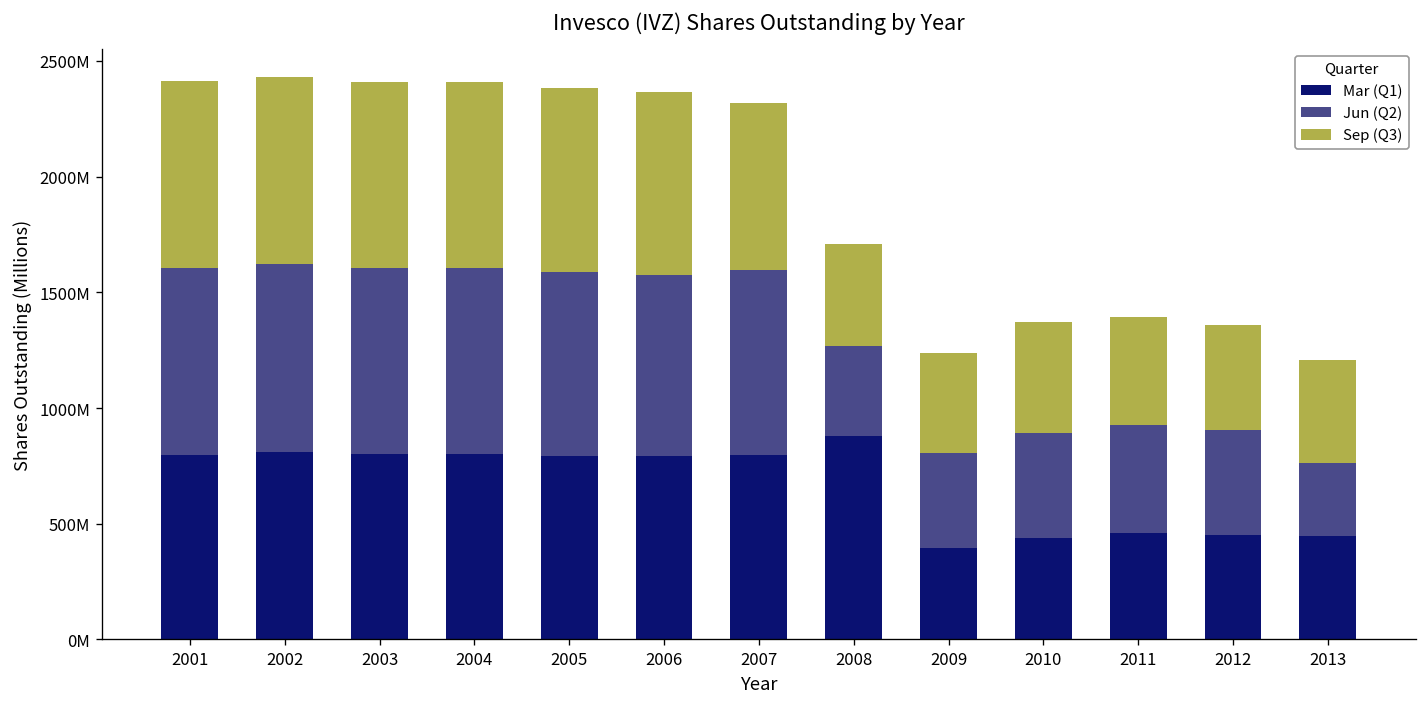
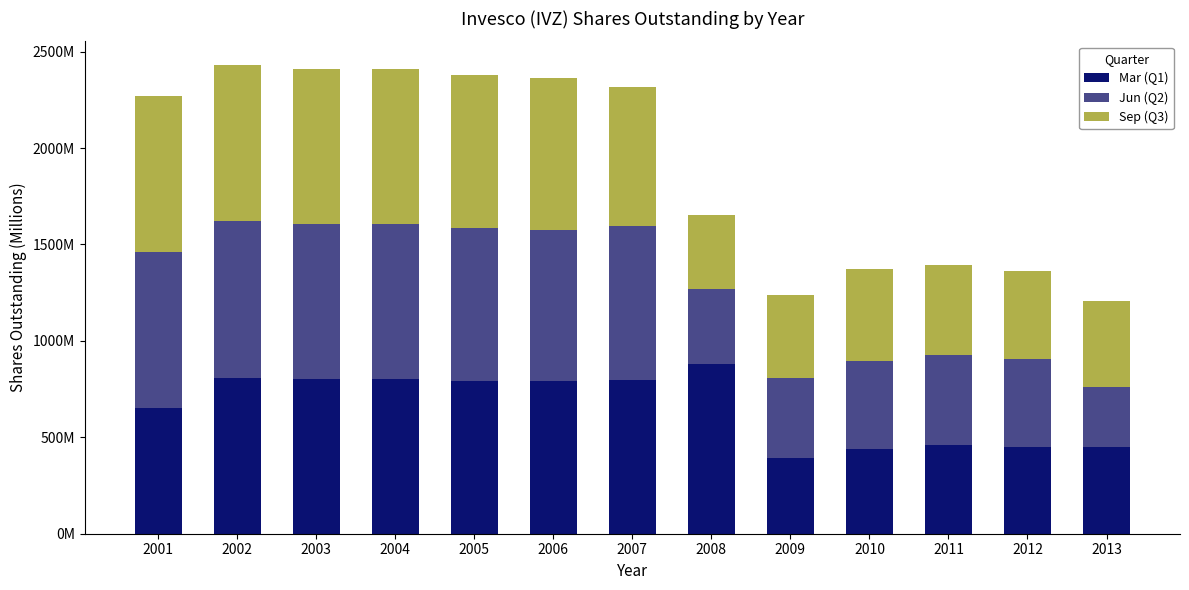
  {
    "Mar (Q1)": {
-     "2001": 800000000,
+     "2001": 650000000,
      "2002": 810000000,
      "2003": 800000000,
      "2004": 800000000,
      "2005": 790000000,
      "2006": 790000000,
      "2007": 800000000,
      "2008": 880000000,
      "2009": 390000000,
      "2010": 440000000,
      "2011": 460000000,
      "2012": 450000000,
      "2013": 450000000
    },
    "Jun (Q2)": {
      "2001": 810000000,
      "2002": 810000000,
      "2003": 800000000,
      "2004": 800000000,
      "2005": 790000000,
      "2006": 780000000,
      "2007": 800000000,
      "2008": 390000000,
      "2009": 410000000,
      "2010": 460000000,
      "2011": 470000000,
      "2012": 460000000,
      "2013": 310000000
    },
    "Sep (Q3)": {
      "2001": 810000000,
      "2002": 810000000,
      "2003": 800000000,
      "2004": 800000000,
      "2005": 790000000,
      "2006": 790000000,
      "2007": 720000000,
-     "2008": 440000000,
+     "2008": 390000000,
      "2009": 430000000,
      "2010": 480000000,
      "2011": 470000000,
      "2012": 450000000,
      "2013": 450000000
    }
  }
